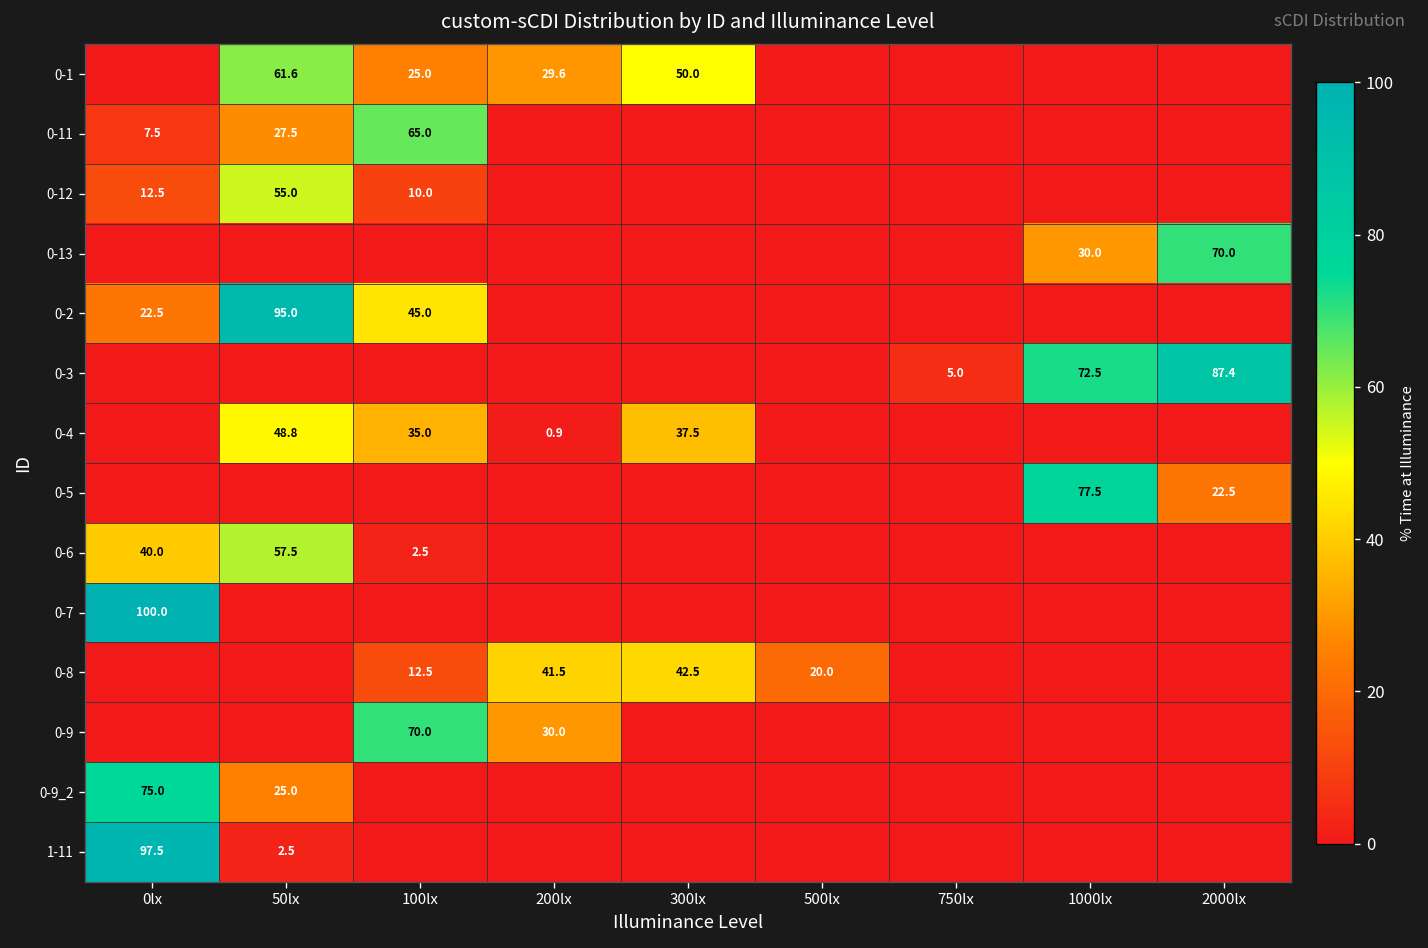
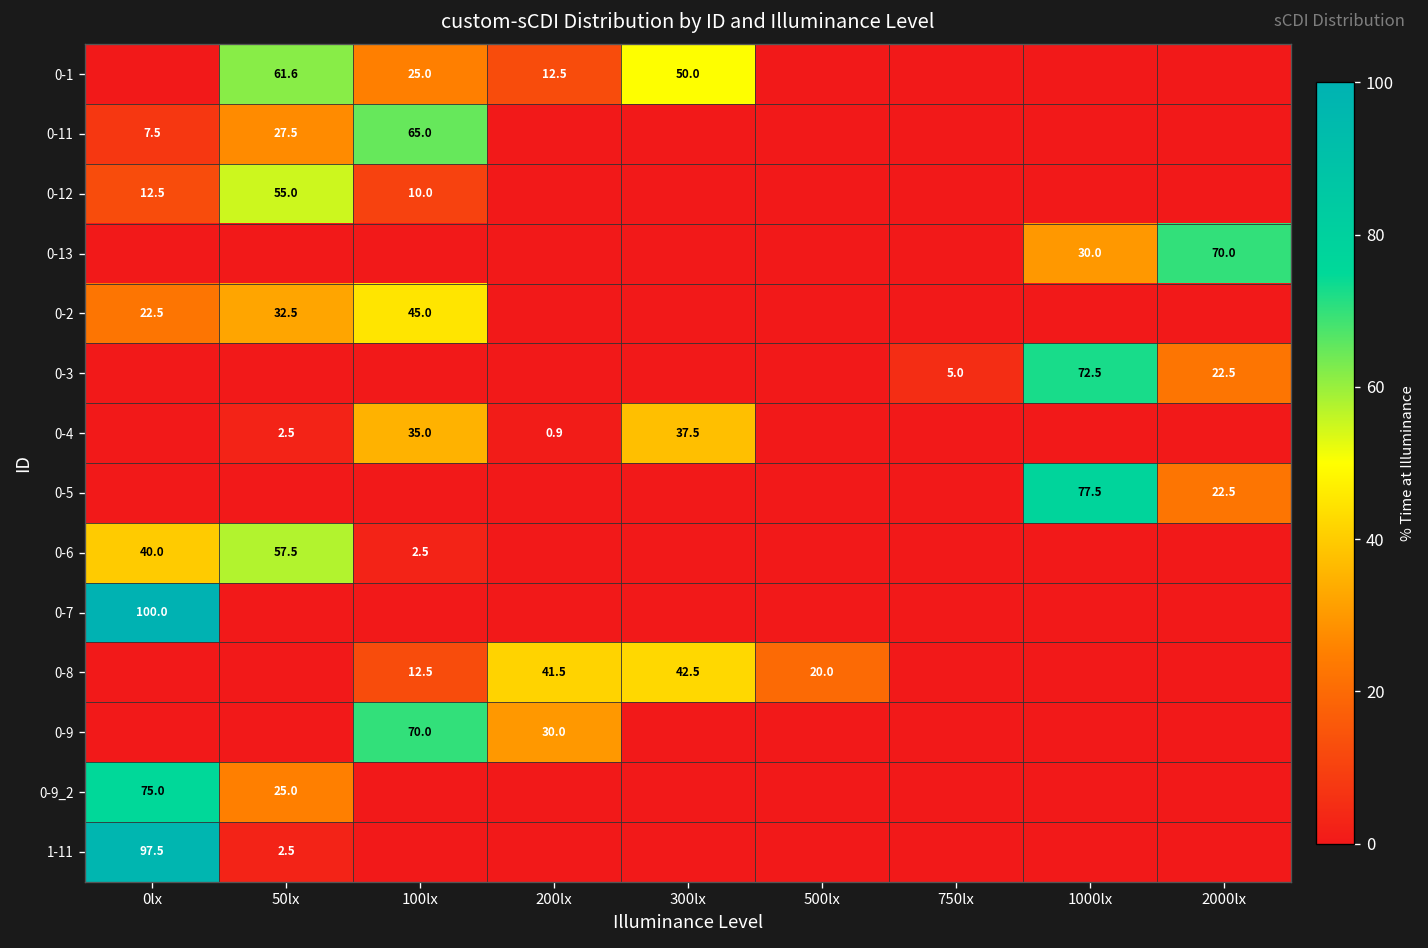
  {
    "0-1": {
      "50lx": 61.6,
      "100lx": 25.0,
-     "200lx": 29.6,
+     "200lx": 12.5,
      "300lx": 50.0
    },
    "0-11": {
      "0lx": 7.5,
      "50lx": 27.5,
      "100lx": 65.0
    },
    "0-12": {
      "0lx": 12.5,
      "50lx": 55.0,
      "100lx": 10.0
    },
    "0-13": {
      "1000lx": 30.0,
      "2000lx": 70.0
    },
    "0-2": {
      "0lx": 22.5,
-     "50lx": 95.0,
+     "50lx": 32.5,
      "100lx": 45.0
    },
    "0-3": {
      "750lx": 5.0,
      "1000lx": 72.5,
-     "2000lx": 87.4
+     "2000lx": 22.5
    },
    "0-4": {
-     "50lx": 48.8,
+     "50lx": 2.5,
      "100lx": 35.0,
      "200lx": 0.9,
      "300lx": 37.5
    },
    "0-5": {
      "1000lx": 77.5,
      "2000lx": 22.5
    },
    "0-6": {
      "0lx": 40.0,
      "50lx": 57.5,
      "100lx": 2.5
    },
    "0-7": {
      "0lx": 100.0
    },
    "0-8": {
      "100lx": 12.5,
      "200lx": 41.5,
      "300lx": 42.5,
      "500lx": 20.0
    },
    "0-9": {
      "100lx": 70.0,
      "200lx": 30.0
    },
    "0-9_2": {
      "0lx": 75.0,
      "50lx": 25.0
    },
    "1-11": {
      "0lx": 97.5,
      "50lx": 2.5
    }
  }
